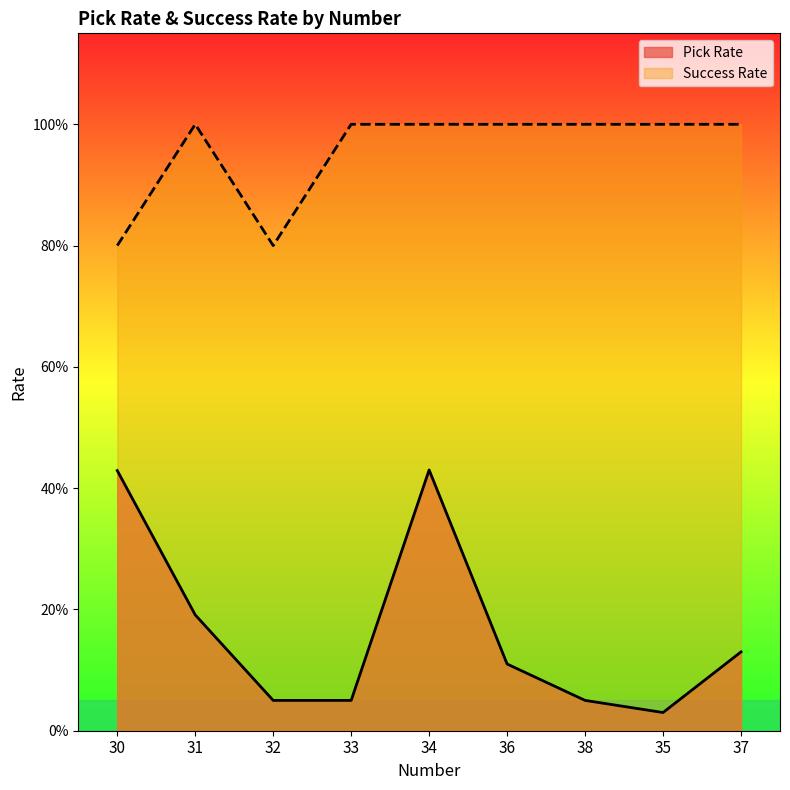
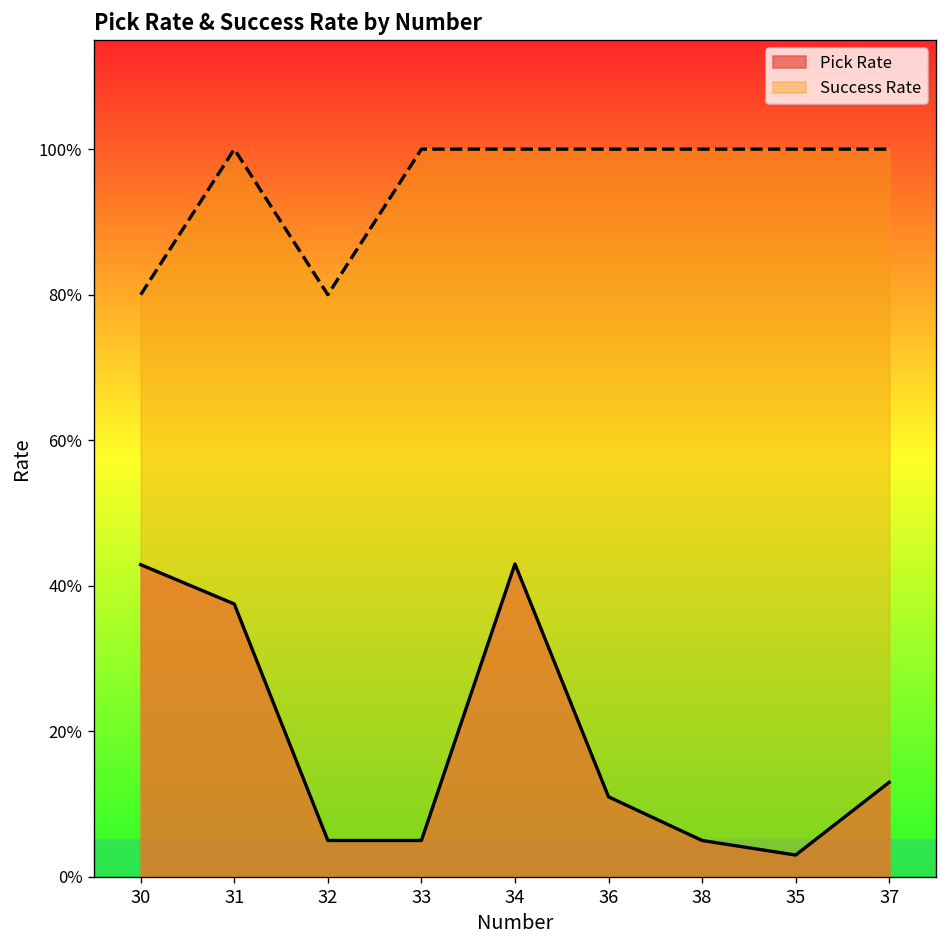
  {
    "Pick Rate": {
      "30": "43%",
-     "31": "19%",
+     "31": "38%",
      "34": "43%",
      "36": "11%",
      "37": "13%"
    },
    "Success Rate": {
      "30": "80%",
      "31": "100%",
      "32": "80%",
      "33": "100%",
      "34": "100%",
      "36": "100%",
      "38": "100%",
      "35": "100%",
      "37": "100%"
    }
  }
